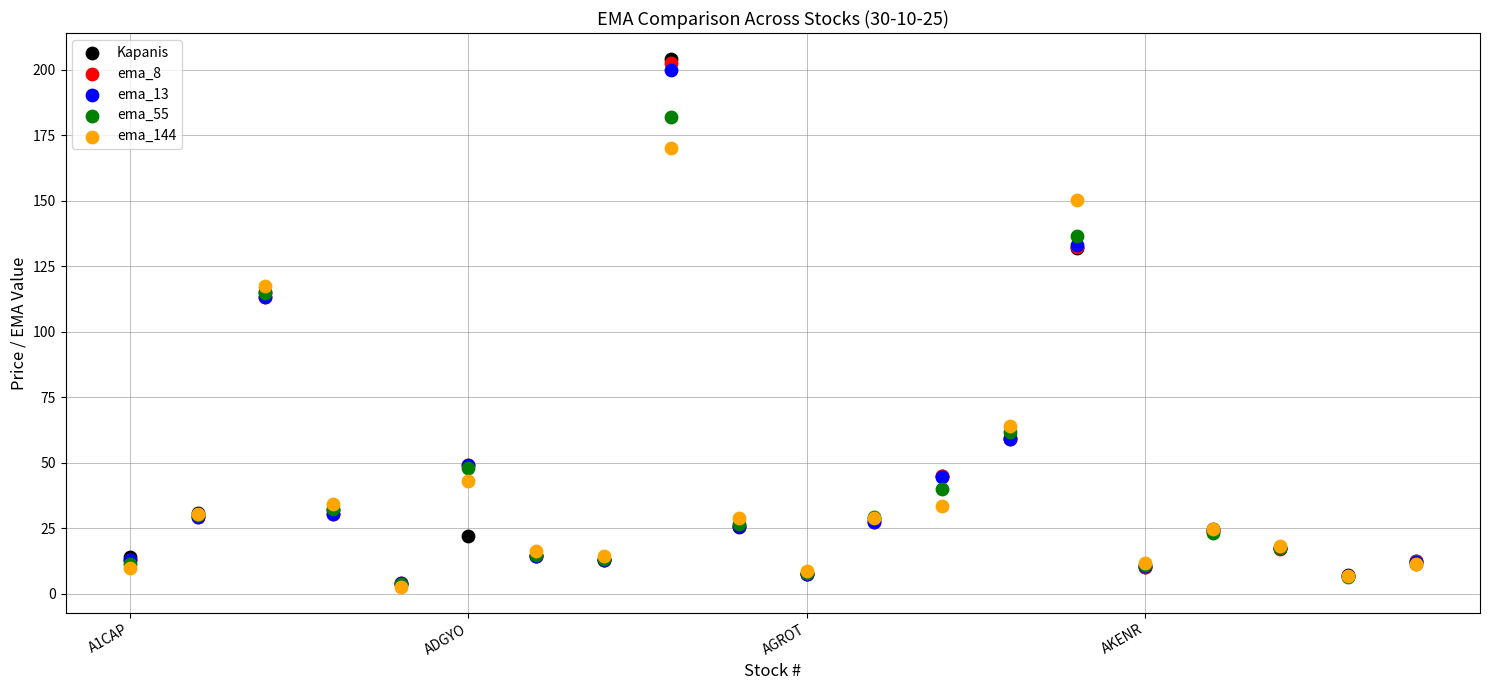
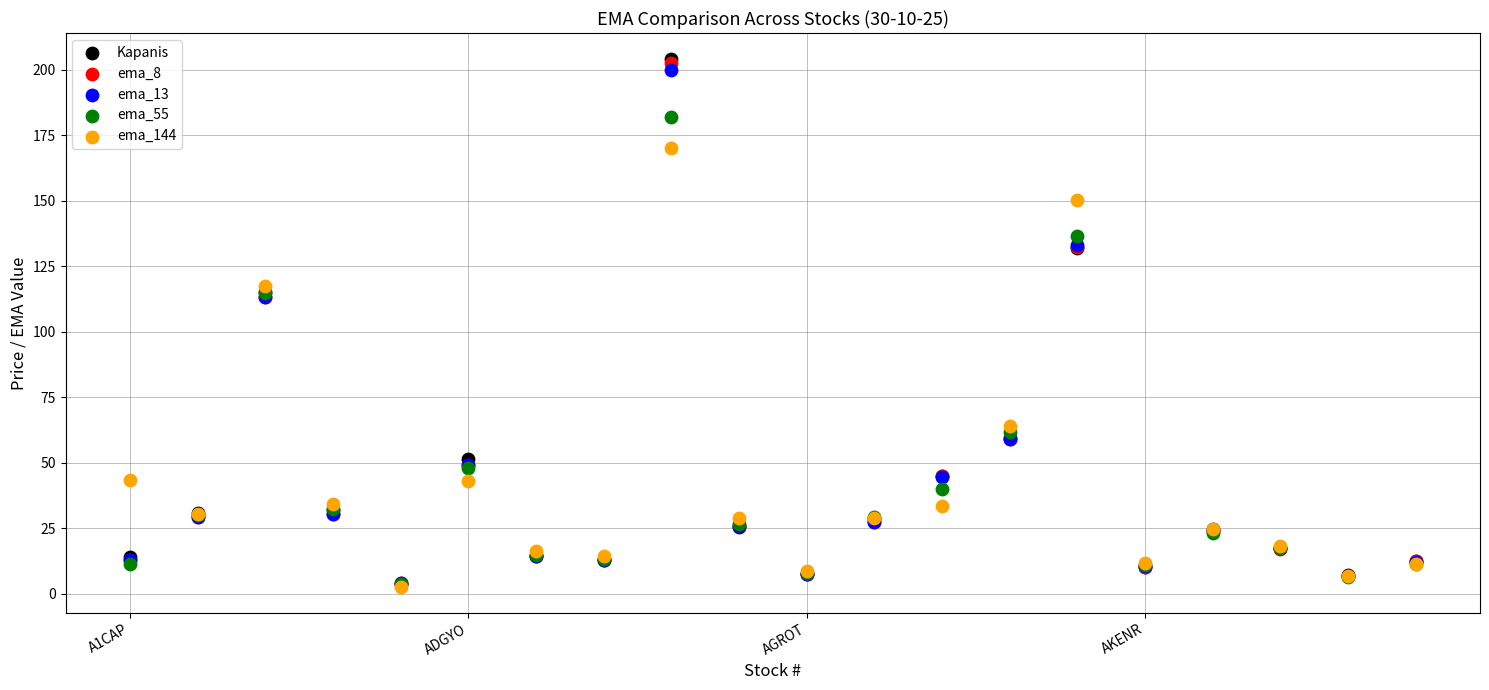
  {
    "Kapanis": {
-     "ADGYO": 22
+     "ADGYO": 51
    },
    "ema_144": {
-     "A1CAP": 10
+     "A1CAP": 43
    }
  }
